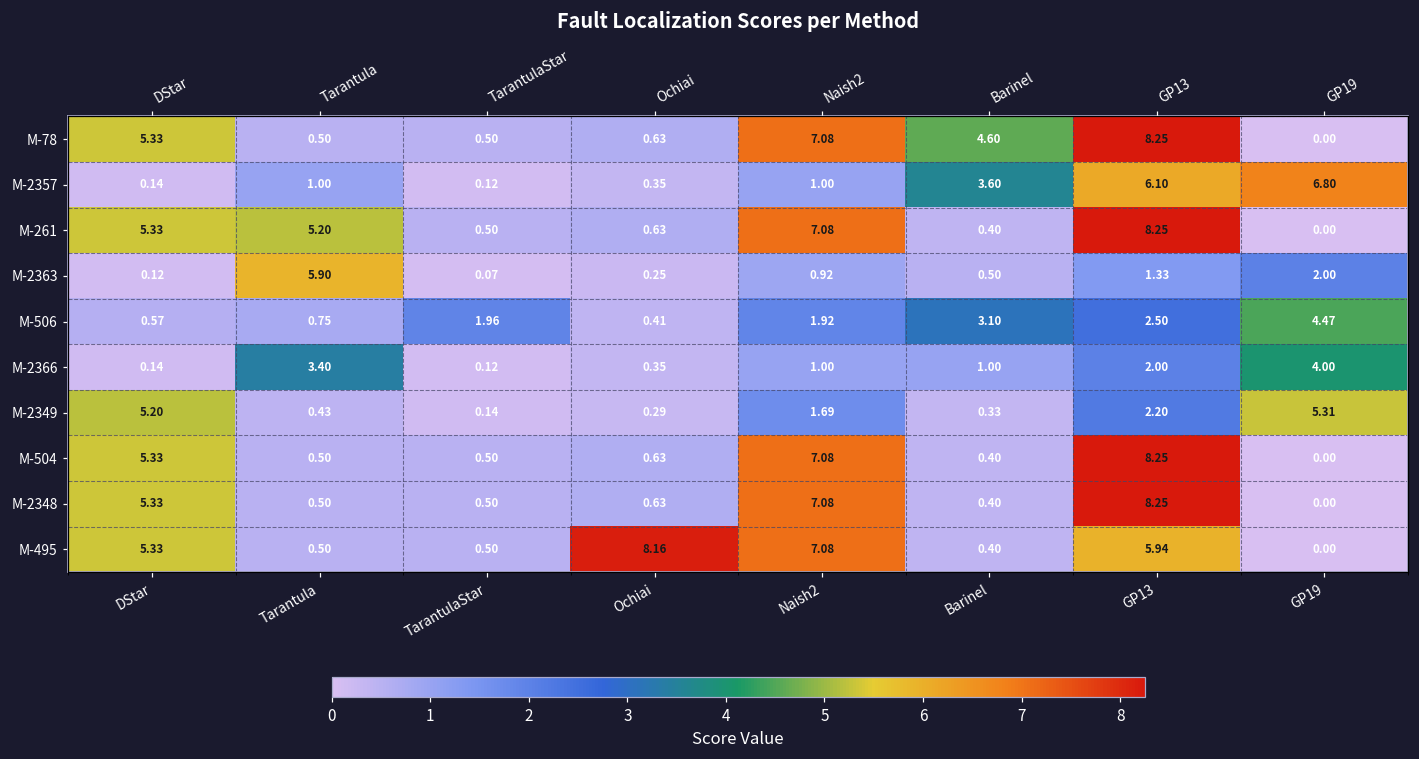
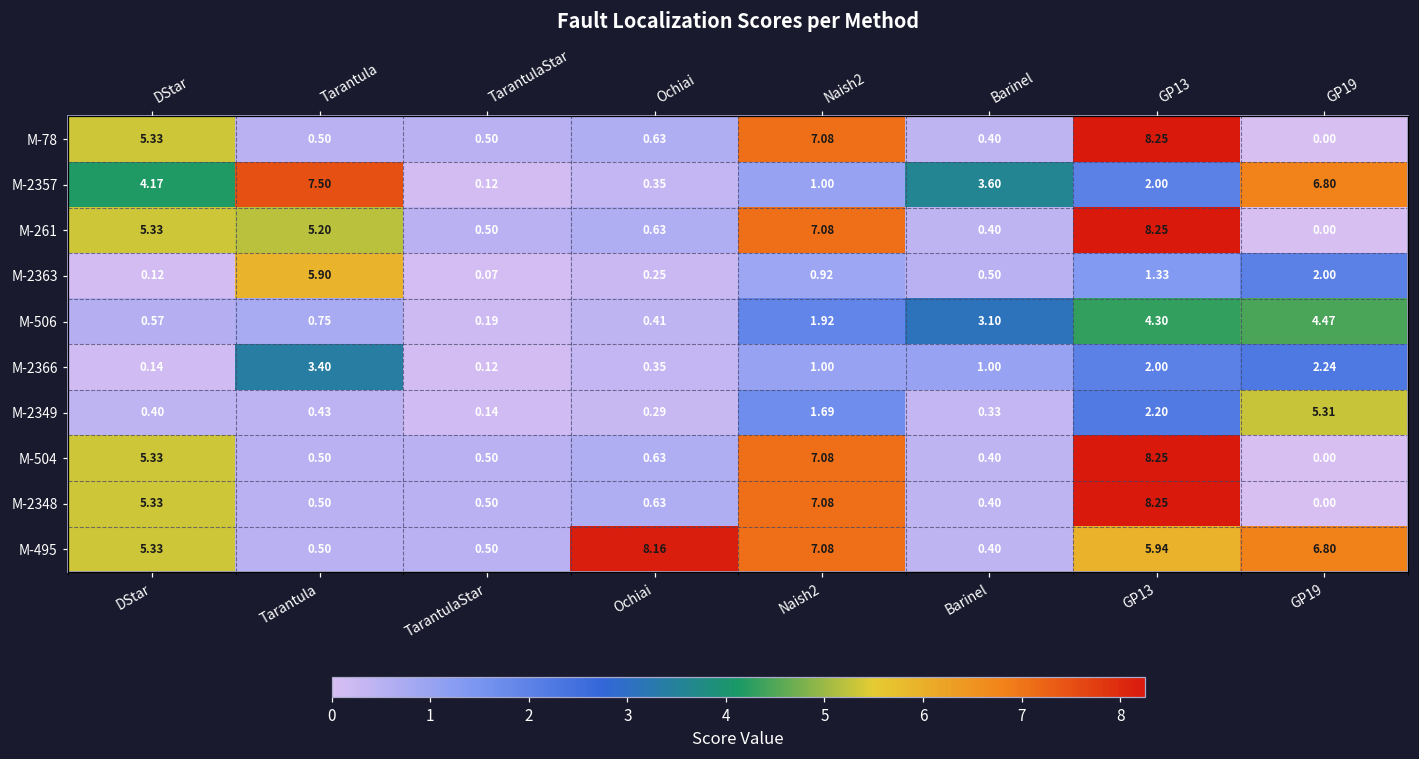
  {
    "M-78": {
      "DStar": 5.33,
      "Tarantula": 0.50,
      "TarantulaStar": 0.50,
      "Ochiai": 0.63,
      "Naish2": 7.08,
-     "Barinel": 4.60,
+     "Barinel": 0.40,
      "GP13": 8.25,
      "GP19": 0.00
    },
    "M-2357": {
-     "DStar": 0.14,
-     "Tarantula": 1.00,
+     "DStar": 4.17,
+     "Tarantula": 7.50,
      "TarantulaStar": 0.12,
      "Ochiai": 0.35,
      "Naish2": 1.00,
      "Barinel": 3.60,
-     "GP13": 6.10,
+     "GP13": 2.00,
      "GP19": 6.80
    },
    "M-261": {
      "DStar": 5.33,
      "Tarantula": 5.20,
      "TarantulaStar": 0.50,
      "Ochiai": 0.63,
      "Naish2": 7.08,
      "Barinel": 0.40,
      "GP13": 8.25,
      "GP19": 0.00
    },
    "M-2363": {
      "DStar": 0.12,
      "Tarantula": 5.90,
      "TarantulaStar": 0.07,
      "Ochiai": 0.25,
      "Naish2": 0.92,
      "Barinel": 0.50,
      "GP13": 1.33,
      "GP19": 2.00
    },
    "M-506": {
      "DStar": 0.57,
      "Tarantula": 0.75,
-     "TarantulaStar": 1.96,
+     "TarantulaStar": 0.19,
      "Ochiai": 0.41,
      "Naish2": 1.92,
      "Barinel": 3.10,
-     "GP13": 2.50,
+     "GP13": 4.30,
      "GP19": 4.47
    },
    "M-2366": {
      "DStar": 0.14,
      "Tarantula": 3.40,
      "TarantulaStar": 0.12,
      "Ochiai": 0.35,
      "Naish2": 1.00,
      "Barinel": 1.00,
      "GP13": 2.00,
-     "GP19": 4.00
+     "GP19": 2.24
    },
    "M-2349": {
-     "DStar": 5.20,
+     "DStar": 0.40,
      "Tarantula": 0.43,
      "TarantulaStar": 0.14,
      "Ochiai": 0.29,
      "Naish2": 1.69,
      "Barinel": 0.33,
      "GP13": 2.20,
      "GP19": 5.31
    },
    "M-504": {
      "DStar": 5.33,
      "Tarantula": 0.50,
      "TarantulaStar": 0.50,
      "Ochiai": 0.63,
      "Naish2": 7.08,
      "Barinel": 0.40,
      "GP13": 8.25,
      "GP19": 0.00
    },
    "M-2348": {
      "DStar": 5.33,
      "Tarantula": 0.50,
      "TarantulaStar": 0.50,
      "Ochiai": 0.63,
      "Naish2": 7.08,
      "Barinel": 0.40,
      "GP13": 8.25,
      "GP19": 0.00
    },
    "M-495": {
      "DStar": 5.33,
      "Tarantula": 0.50,
      "TarantulaStar": 0.50,
      "Ochiai": 8.16,
      "Naish2": 7.08,
      "Barinel": 0.40,
      "GP13": 5.94,
-     "GP19": 0.00
+     "GP19": 6.80
    }
  }
